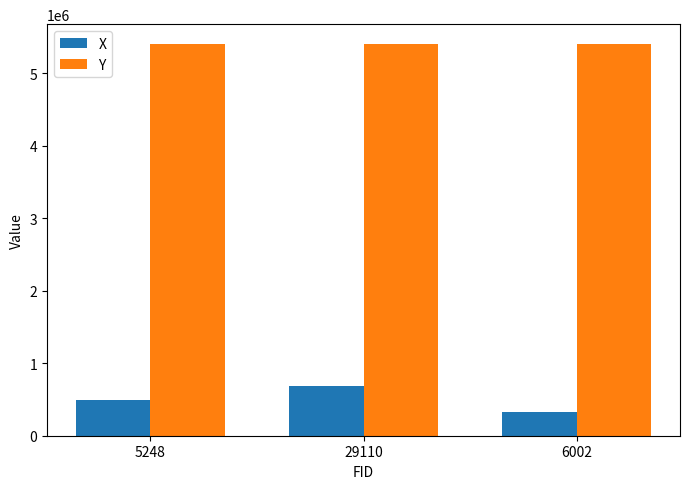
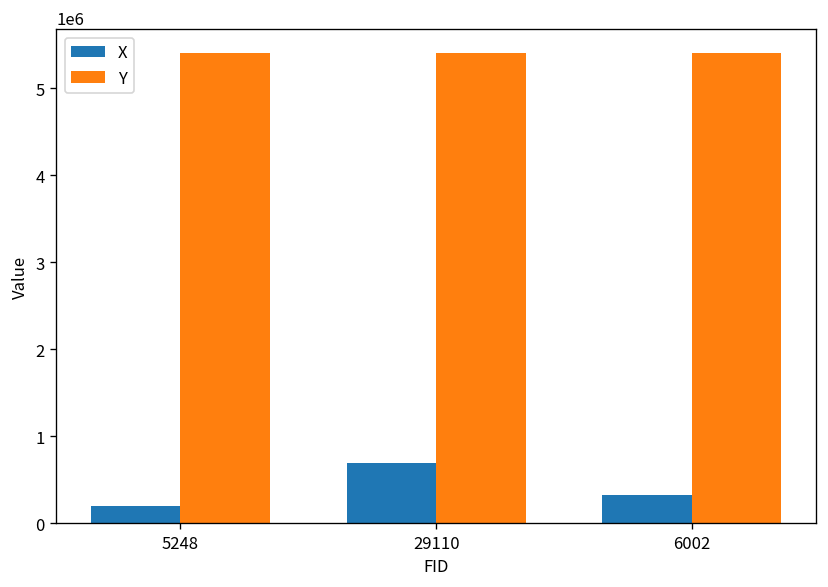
  {
    "X": {
-     "5248": 500000,
+     "5248": 200000,
      "29110": 700000,
      "6002": 300000
    },
    "Y": {
      "5248": 5400000,
      "29110": 5400000,
      "6002": 5400000
    }
  }
